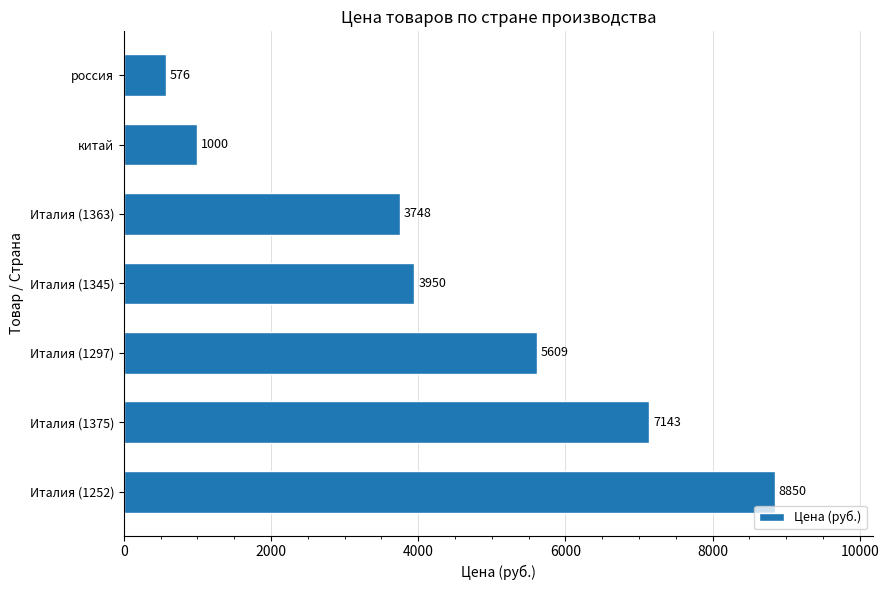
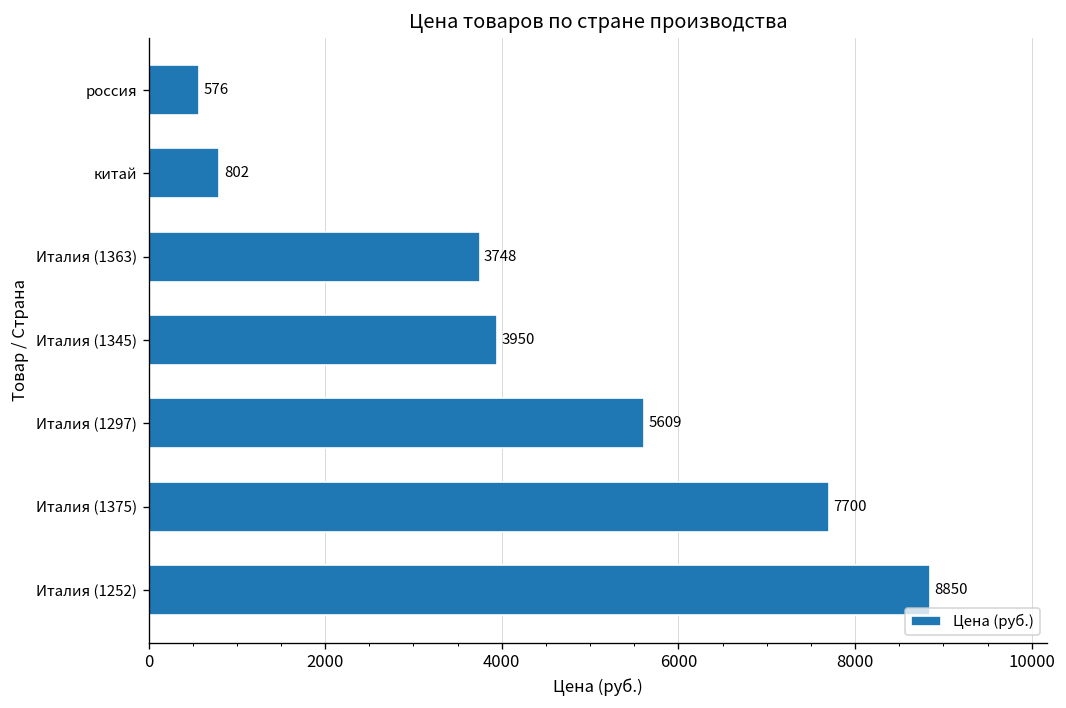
  {
    "россия": 576,
-   "китай": 1000,
+   "китай": 802,
    "Италия (1363)": 3748,
    "Италия (1345)": 3950,
    "Италия (1297)": 5609,
-   "Италия (1375)": 7143,
+   "Италия (1375)": 7700,
    "Италия (1252)": 8850
  }
